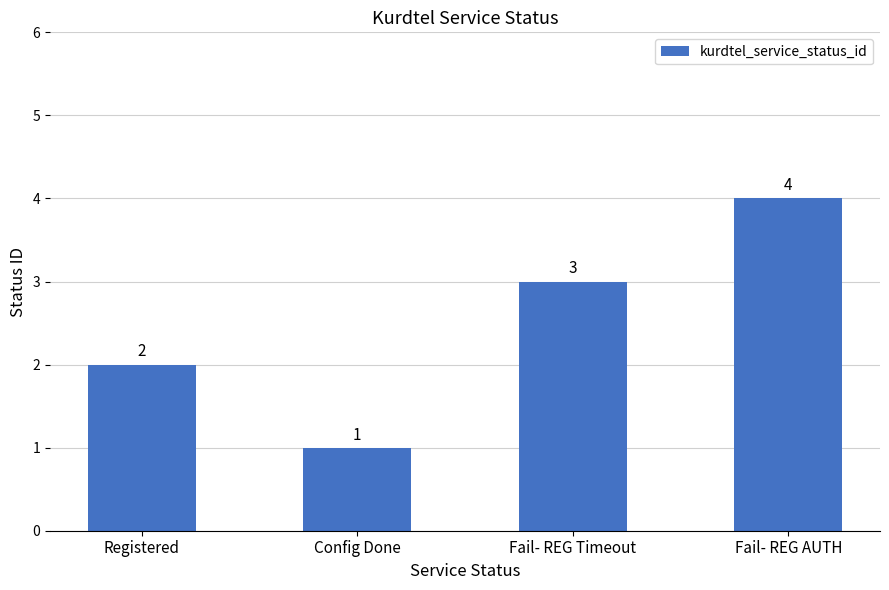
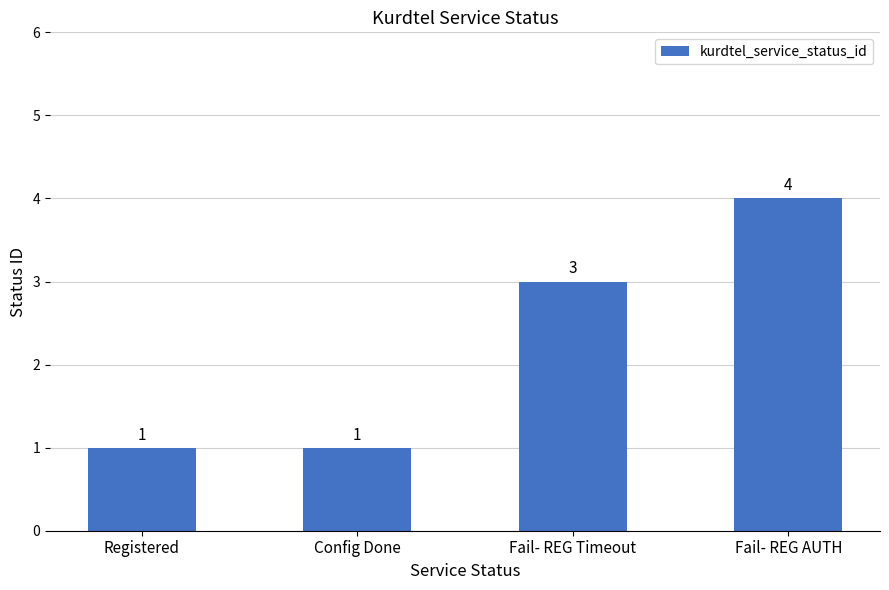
  {
-   "Registered": 2,
+   "Registered": 1,
    "Config Done": 1,
    "Fail- REG Timeout": 3,
    "Fail- REG AUTH": 4
  }
